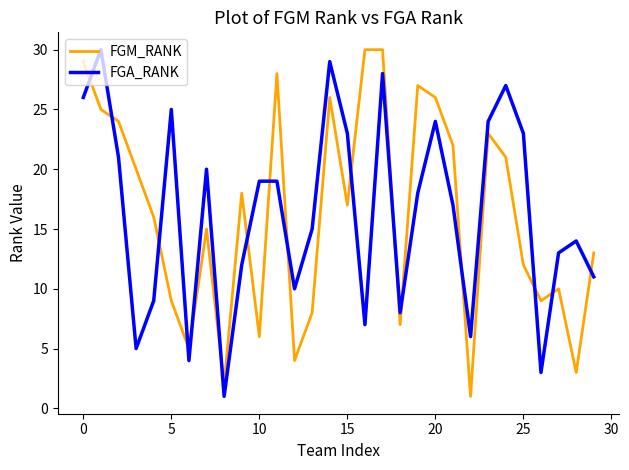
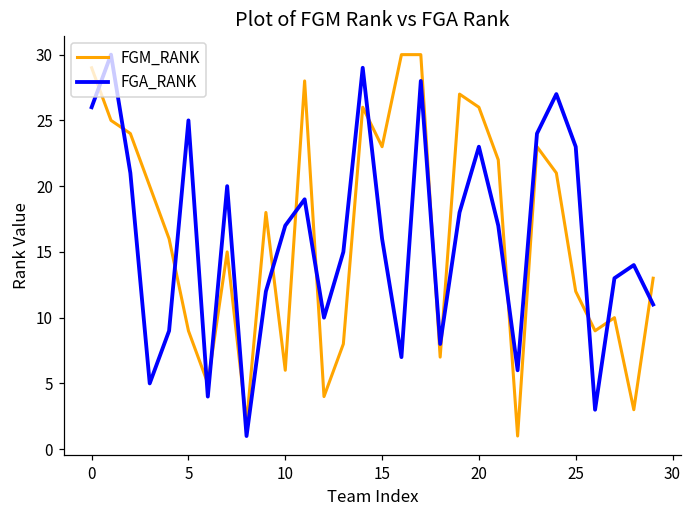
  {
    "FGM_RANK": {
      "5": 9,
      "10": 6,
-     "15": 17,
+     "15": 23,
      "20": 26,
      "25": 12
    },
    "FGA_RANK": {
      "0": 26,
      "5": 25,
-     "10": 19,
-     "15": 23,
-     "20": 24,
+     "10": 17,
+     "15": 16,
+     "20": 23,
      "25": 23
    }
  }
